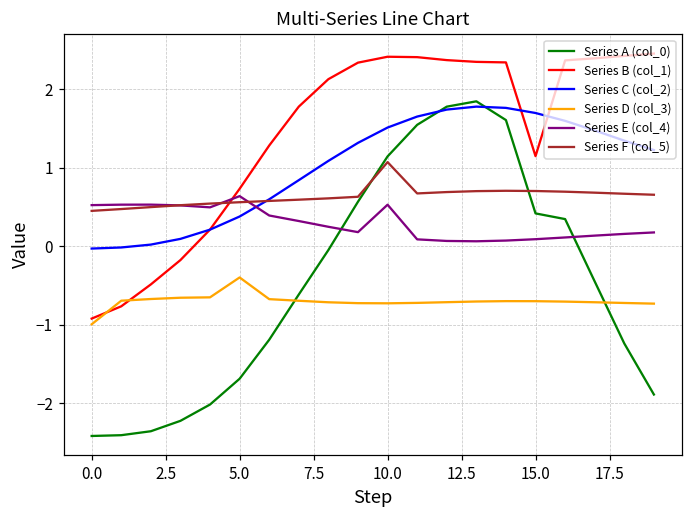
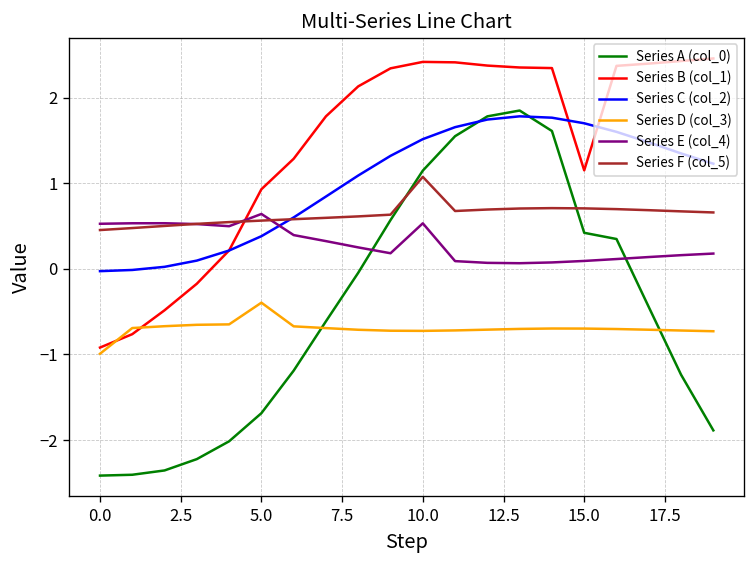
  {
    "Series A (col_0)": {
      "0.0": -2.4,
      "5.0": -1.7,
      "10.0": 1.1,
      "15.0": 0.4
    },
    "Series B (col_1)": {
      "0.0": -0.9,
-     "5.0": 0.7,
+     "5.0": 0.9,
      "10.0": 2.4,
      "15.0": 1.2
    },
    "Series C (col_2)": {
      "0.0": 0.0,
      "5.0": 0.4,
      "10.0": 1.5,
      "15.0": 1.7
    },
    "Series D (col_3)": {
      "0.0": -1.0,
      "5.0": -0.4,
      "10.0": -0.7,
      "15.0": -0.7
    },
    "Series E (col_4)": {
      "0.0": 0.5,
      "5.0": 0.6,
      "10.0": 0.5,
      "15.0": 0.1
    },
    "Series F (col_5)": {
      "0.0": 0.5,
      "5.0": 0.6,
      "10.0": 1.1,
      "15.0": 0.7
    }
  }
